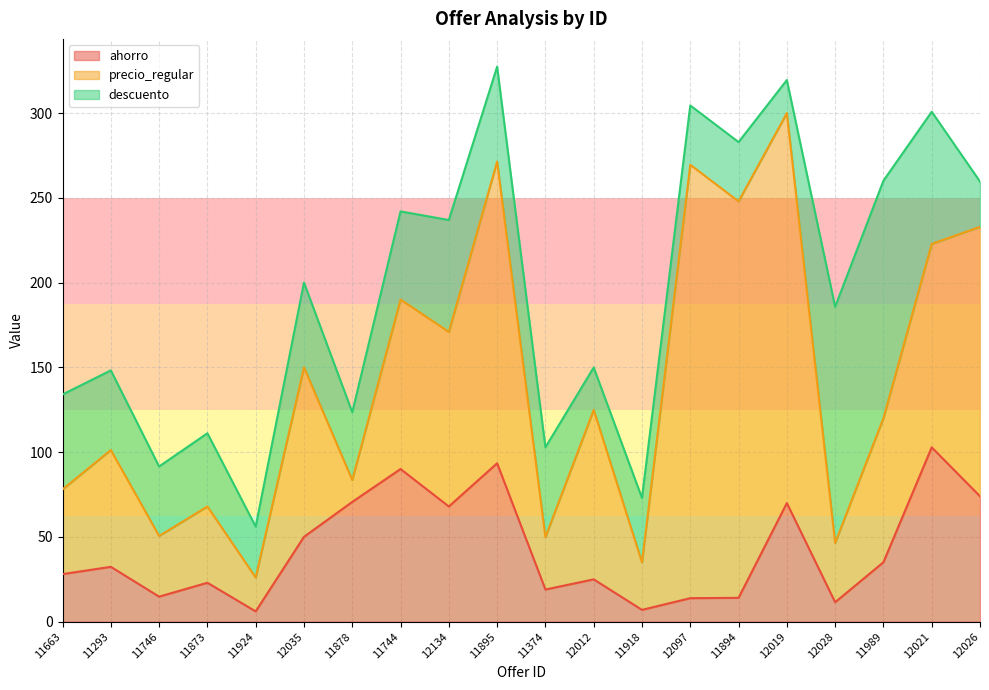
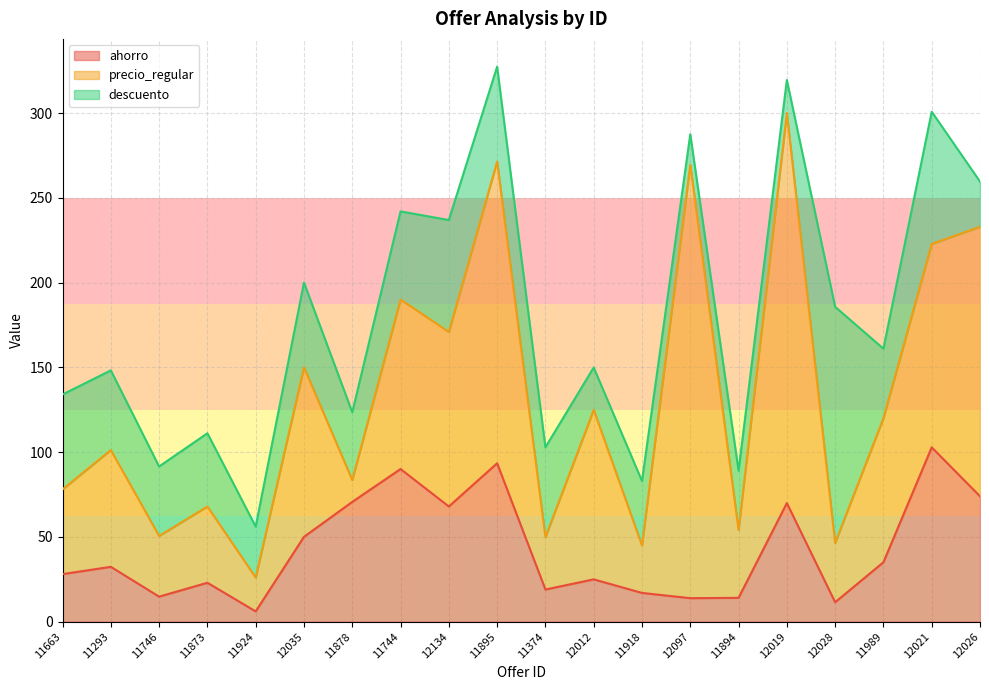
  {
    "ahorro": {
      "11663": 28,
      "11293": 32,
      "11746": 15,
      "11873": 23,
      "11924": 6,
      "12035": 50,
      "11878": 71,
      "11744": 90,
      "12134": 68,
      "11895": 94,
      "11374": 19,
      "12012": 25,
-     "11918": 7,
+     "11918": 17,
      "12097": 14,
      "11894": 14,
      "12019": 70,
      "12028": 12,
      "11989": 35,
      "12021": 103,
      "12026": 74
    },
    "precio_regular": {
      "11663": 50,
      "11293": 69,
      "11746": 36,
      "11873": 45,
      "11924": 20,
      "12035": 100,
      "11878": 13,
      "11744": 100,
      "12134": 103,
      "11895": 178,
      "11374": 31,
      "12012": 100,
      "11918": 28,
      "12097": 256,
-     "11894": 234,
+     "11894": 40,
      "12019": 230,
      "12028": 35,
      "11989": 85,
      "12021": 120,
      "12026": 159
    },
    "descuento": {
      "11663": 56,
      "11293": 47,
      "11746": 41,
      "11873": 43,
      "11924": 30,
      "12035": 50,
      "11878": 40,
      "11744": 52,
      "12134": 66,
      "11895": 56,
      "11374": 53,
      "12012": 25,
      "11918": 38,
-     "12097": 35,
+     "12097": 18,
      "11894": 35,
      "12019": 20,
      "12028": 139,
-     "11989": 140,
+     "11989": 41,
      "12021": 78,
      "12026": 27
    }
  }
